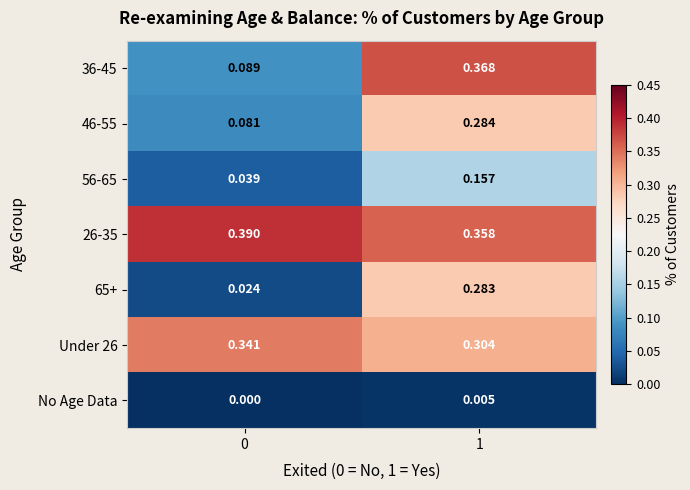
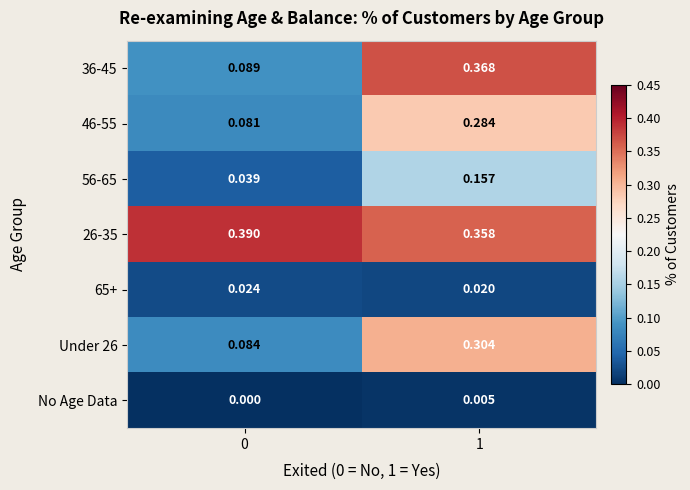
  {
    "36-45": {
      "0": 0.089,
      "1": 0.368
    },
    "46-55": {
      "0": 0.081,
      "1": 0.284
    },
    "56-65": {
      "0": 0.039,
      "1": 0.157
    },
    "26-35": {
      "0": 0.390,
      "1": 0.358
    },
    "65+": {
      "0": 0.024,
-     "1": 0.283
+     "1": 0.020
    },
    "Under 26": {
-     "0": 0.341,
+     "0": 0.084,
      "1": 0.304
    },
    "No Age Data": {
      "0": 0.000,
      "1": 0.005
    }
  }
